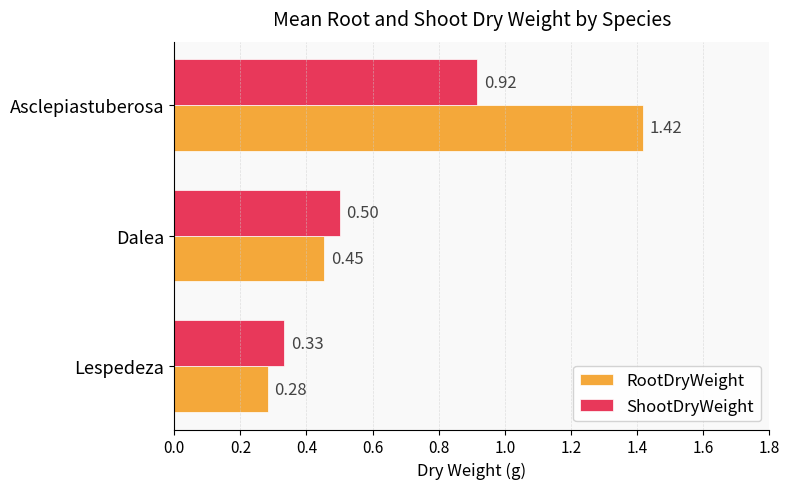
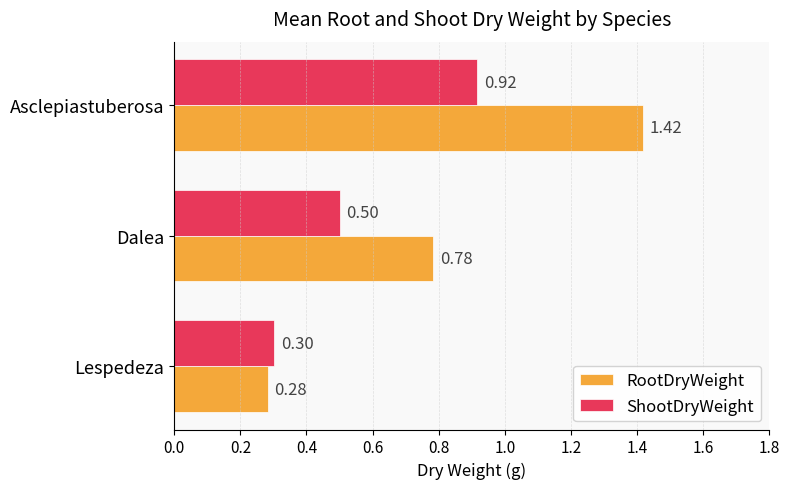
  {
    "RootDryWeight": {
      "Asclepiastuberosa": 1.42,
-     "Dalea": 0.45,
+     "Dalea": 0.78,
      "Lespedeza": 0.28
    },
    "ShootDryWeight": {
      "Asclepiastuberosa": 0.92,
      "Dalea": 0.50,
-     "Lespedeza": 0.33
+     "Lespedeza": 0.30
    }
  }
